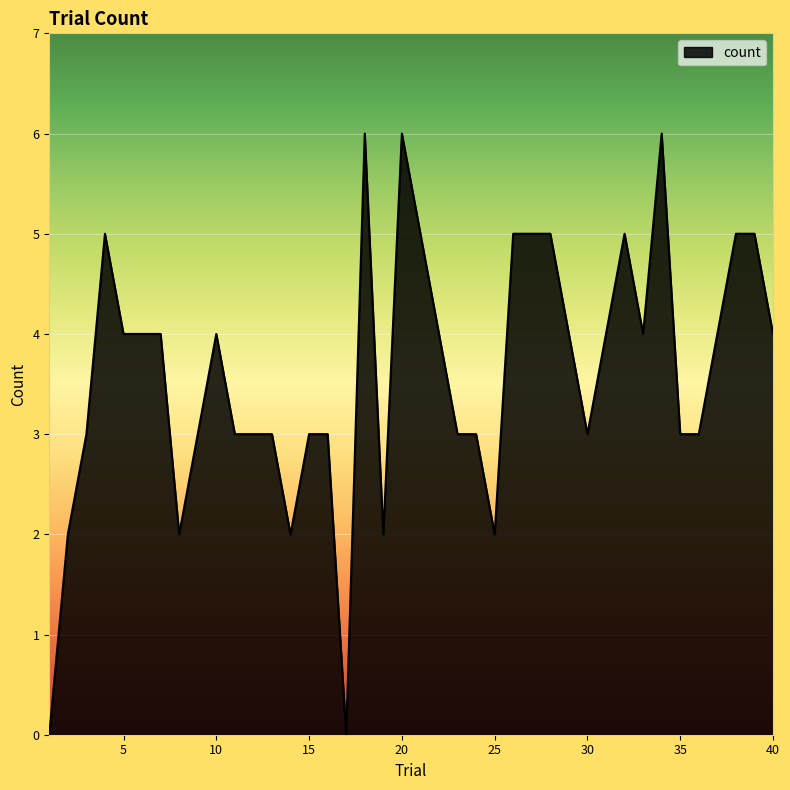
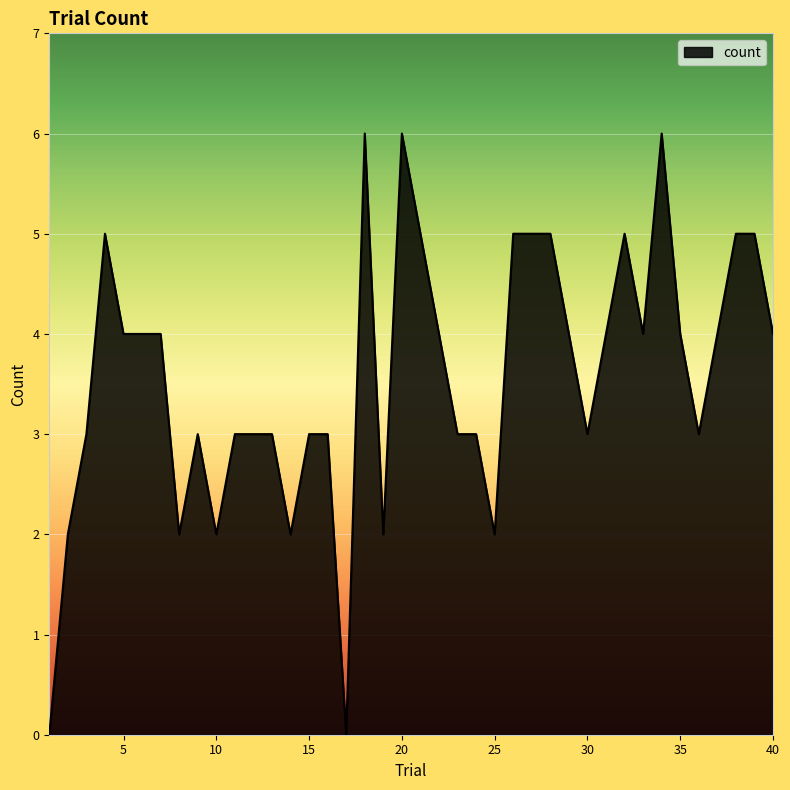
  {
    "5": 4,
-   "10": 4,
+   "10": 2,
    "15": 3,
    "20": 6,
    "25": 2,
    "30": 3,
-   "35": 3,
+   "35": 4,
    "40": 4
  }
